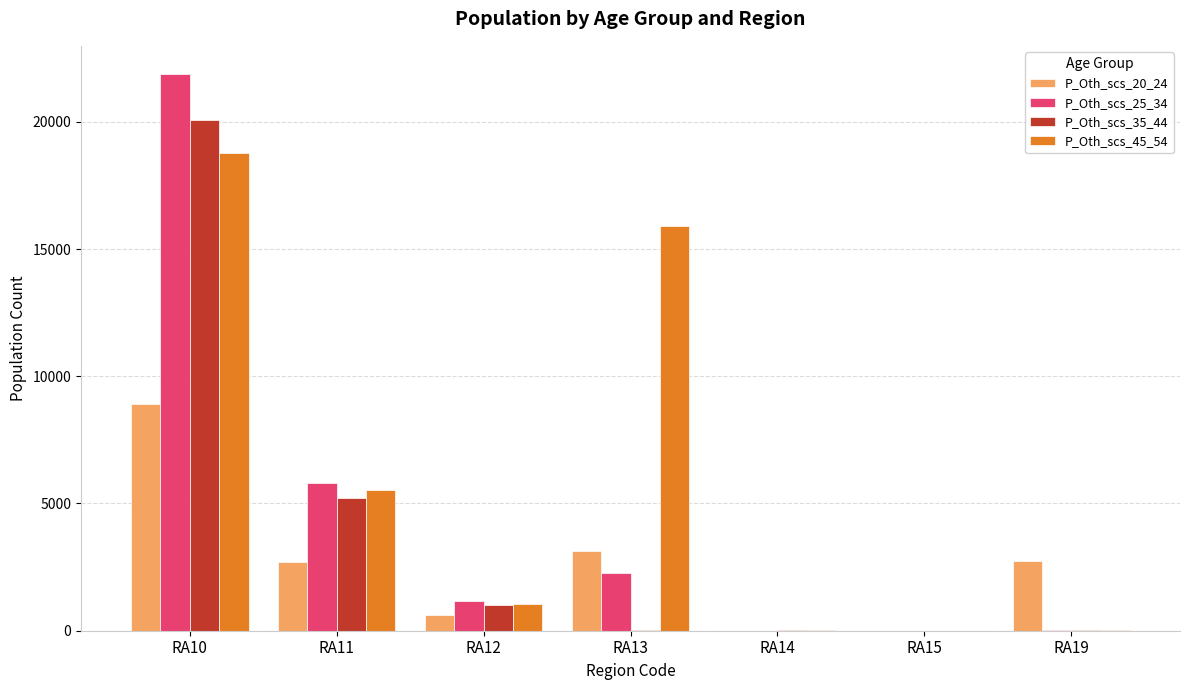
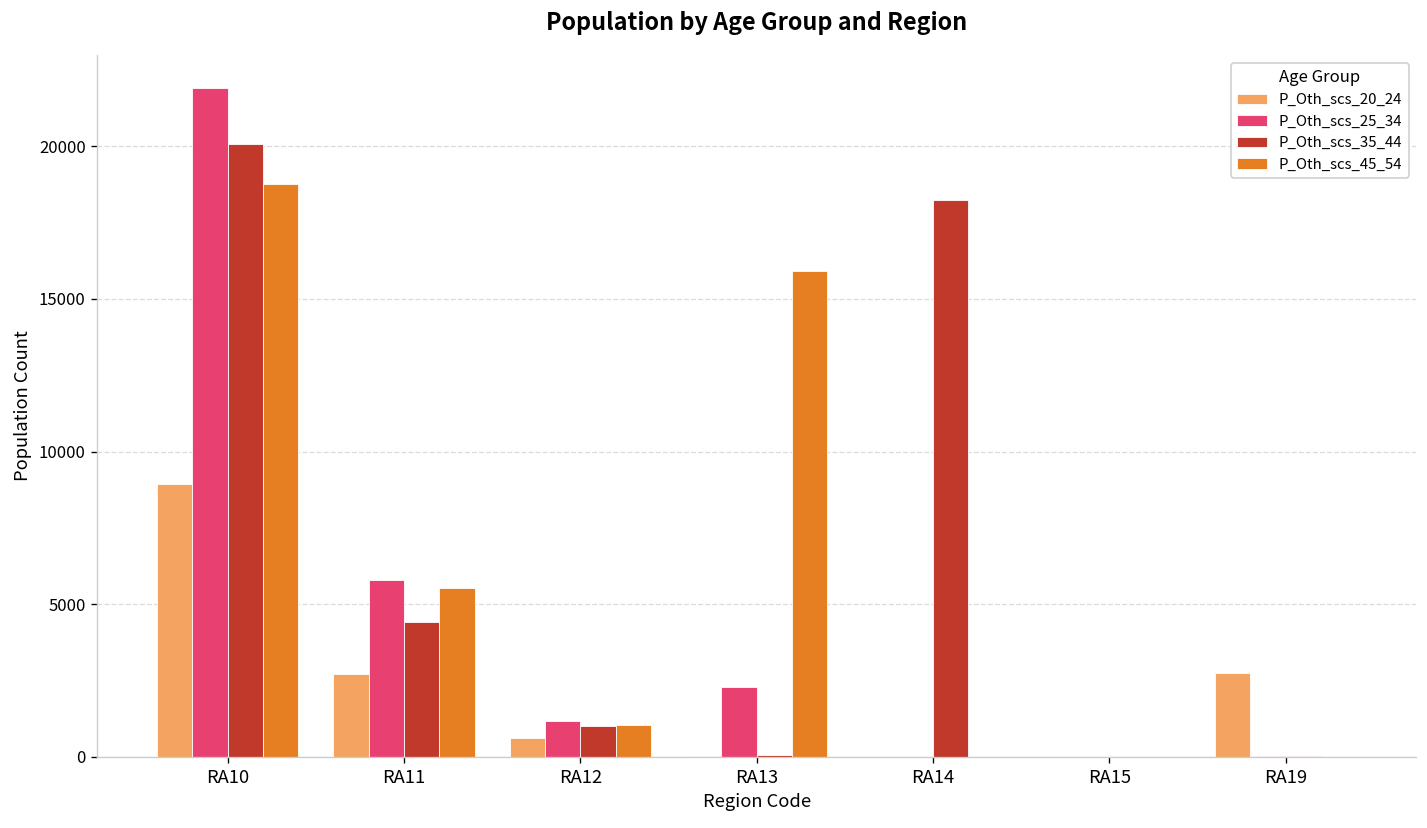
  {
    "P_Oth_scs_20_24": {
      "RA10": 8900,
      "RA11": 2700,
      "RA12": 600,
-     "RA13": 3100,
+     "RA13": 0,
      "RA15": 0,
      "RA19": 2700
    },
    "P_Oth_scs_25_34": {
      "RA10": 21900,
      "RA11": 5800,
      "RA12": 1200,
      "RA13": 2300,
      "RA15": 0
    },
    "P_Oth_scs_35_44": {
      "RA10": 20100,
-     "RA11": 5200,
+     "RA11": 4400,
      "RA12": 1000,
-     "RA14": 0,
+     "RA14": 18200,
      "RA15": 0
    },
    "P_Oth_scs_45_54": {
      "RA10": 18800,
      "RA11": 5500,
      "RA12": 1000,
      "RA13": 15900,
      "RA15": 0
    }
  }
